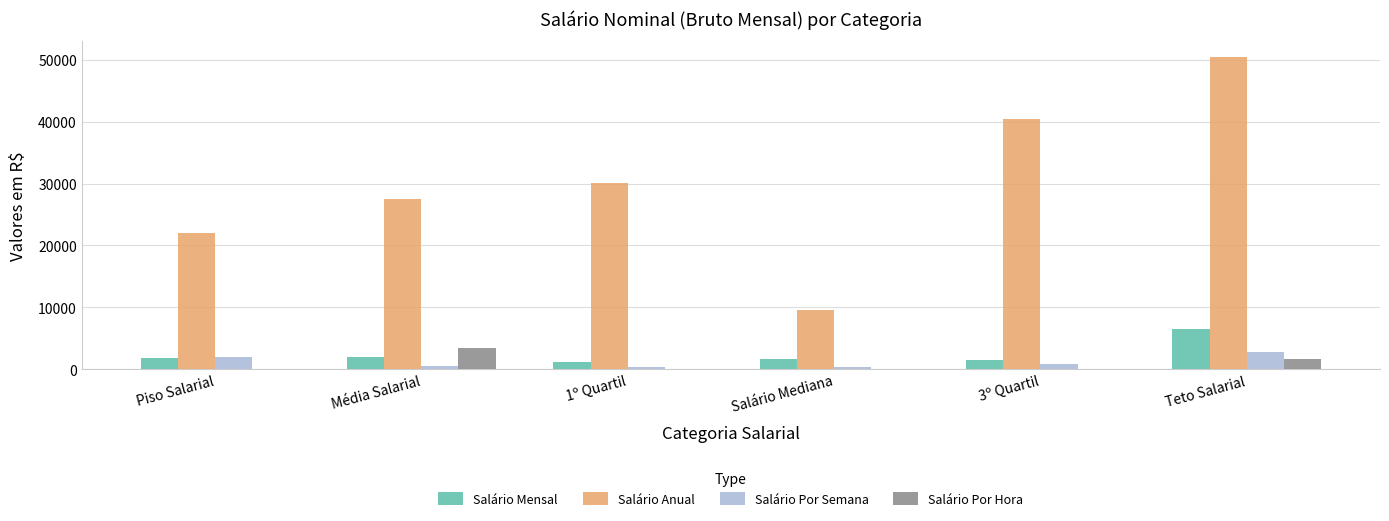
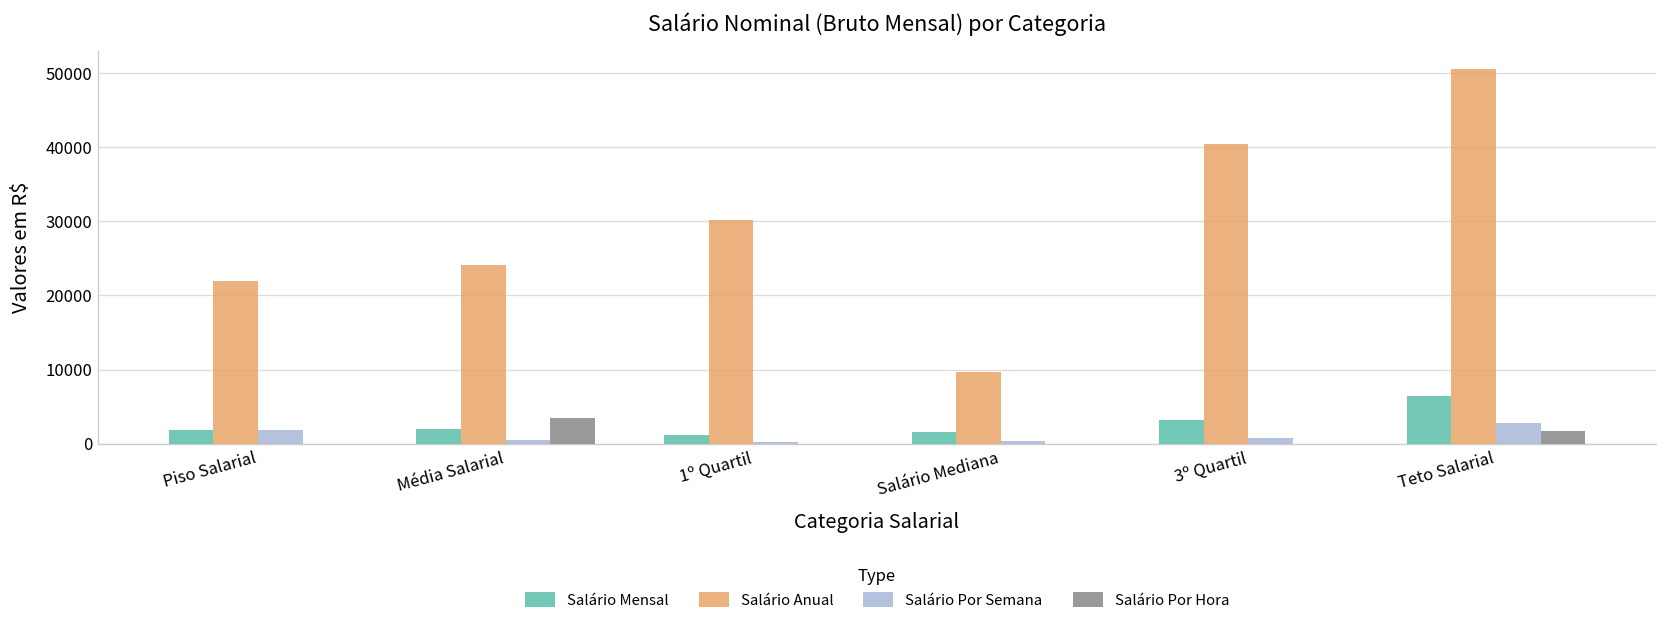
  {
    "Salário Mensal": {
      "Piso Salarial": 2000,
      "Média Salarial": 2000,
      "1º Quartil": 1000,
      "Salário Mediana": 2000,
-     "3º Quartil": 1000,
+     "3º Quartil": 3000,
      "Teto Salarial": 6000
    },
    "Salário Anual": {
      "Piso Salarial": 22000,
-     "Média Salarial": 28000,
+     "Média Salarial": 24000,
      "1º Quartil": 30000,
      "Salário Mediana": 10000,
      "3º Quartil": 40000,
      "Teto Salarial": 50000
    },
    "Salário Por Semana": {
      "Piso Salarial": 2000,
      "Média Salarial": 1000,
      "3º Quartil": 1000,
      "Teto Salarial": 3000
    },
    "Salário Por Hora": {
      "Média Salarial": 3000,
      "Teto Salarial": 2000
    }
  }
